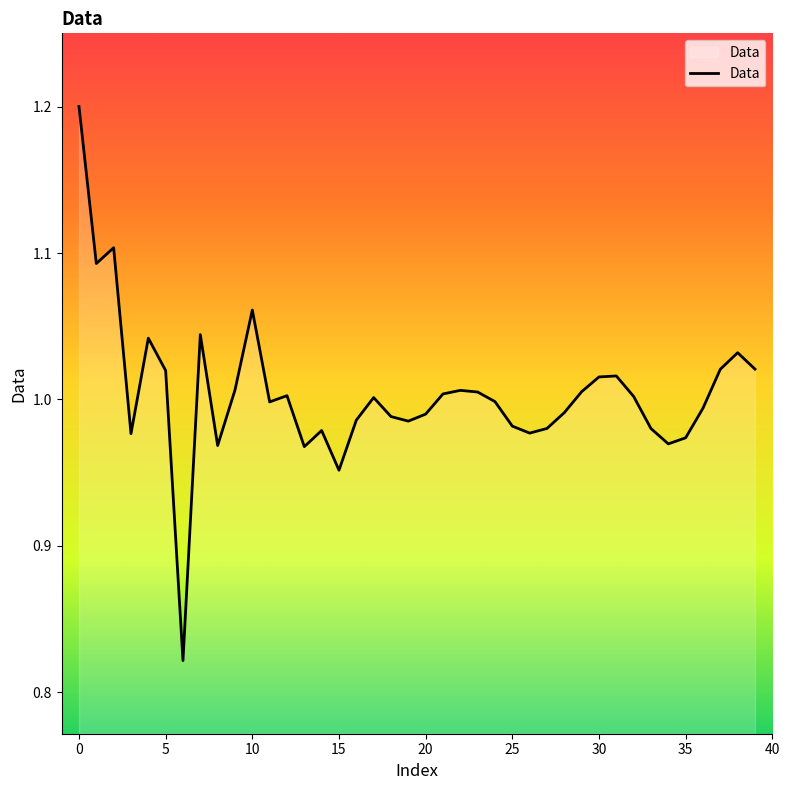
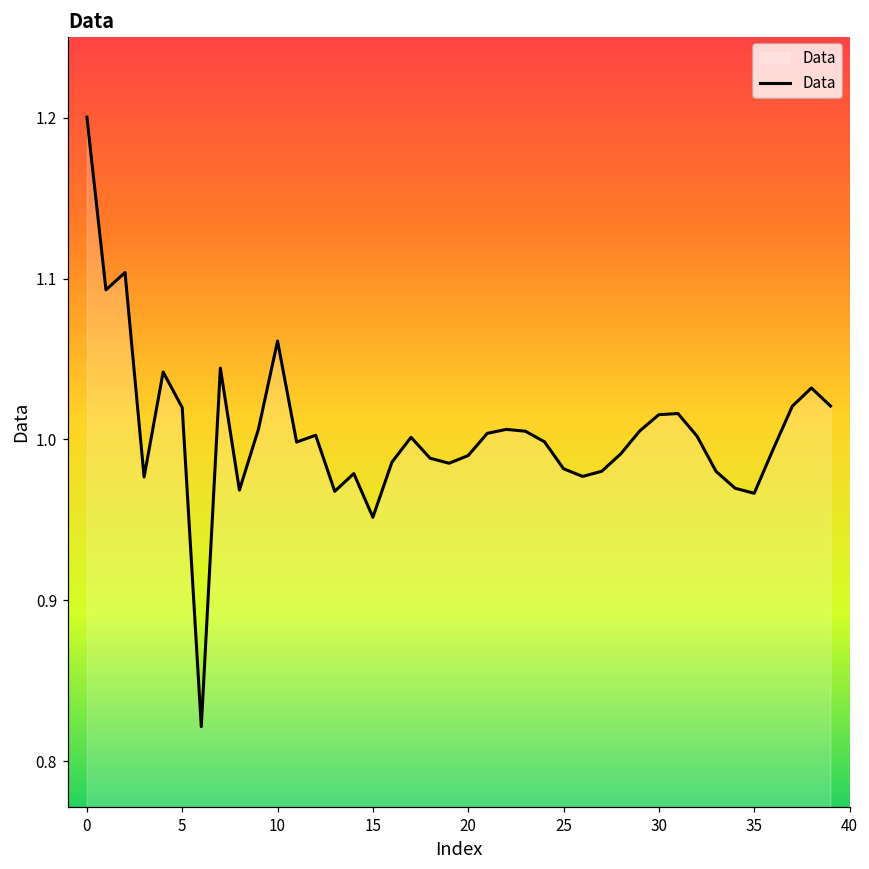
  {
    "0": 1.200,
    "5": 1.020,
    "10": 1.061,
    "15": 0.952,
    "20": 0.990,
    "25": 0.982,
    "30": 1.015,
-   "35": 0.974
+   "35": 0.967
  }
